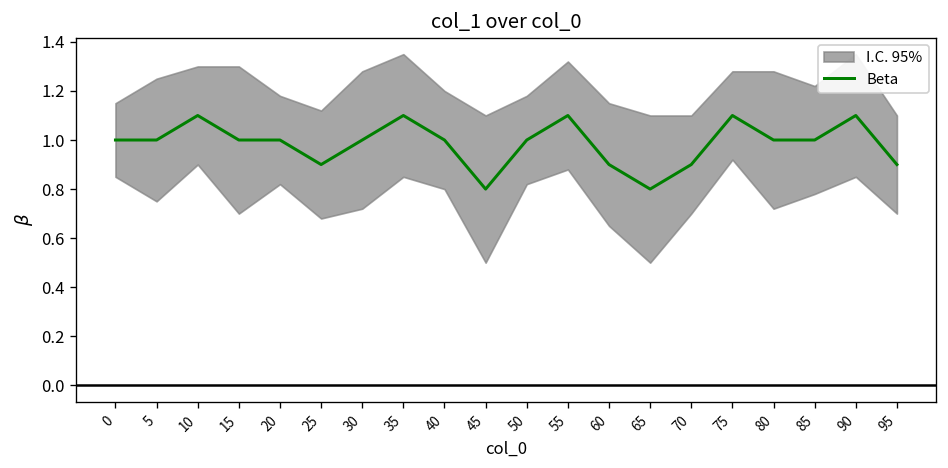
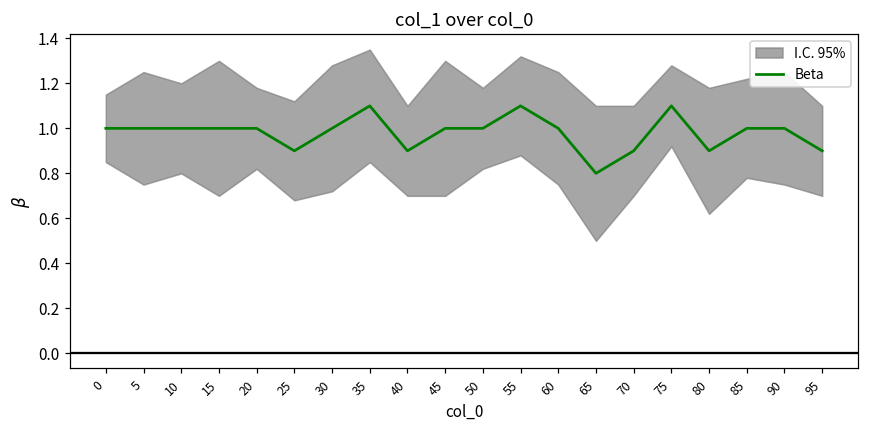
  {
    "Beta": {
      "0": 1.0,
      "5": 1.0,
-     "10": 1.1,
+     "10": 1.0,
      "15": 1.0,
      "20": 1.0,
      "25": 0.9,
      "30": 1.0,
      "35": 1.1,
-     "40": 1.0,
-     "45": 0.8,
+     "40": 0.9,
+     "45": 1.0,
      "50": 1.0,
      "55": 1.1,
-     "60": 0.9,
+     "60": 1.0,
      "65": 0.8,
      "70": 0.9,
      "75": 1.1,
-     "80": 1.0,
+     "80": 0.9,
      "85": 1.0,
-     "90": 1.1,
+     "90": 1.0,
      "95": 0.9
    }
  }
